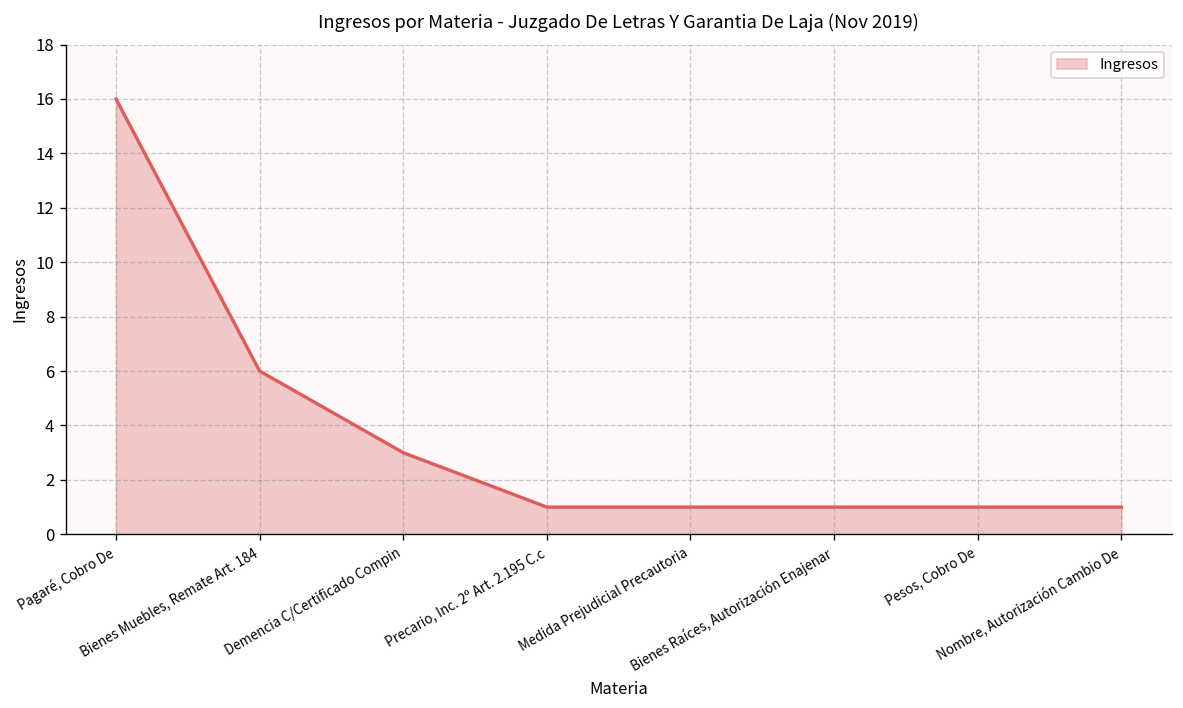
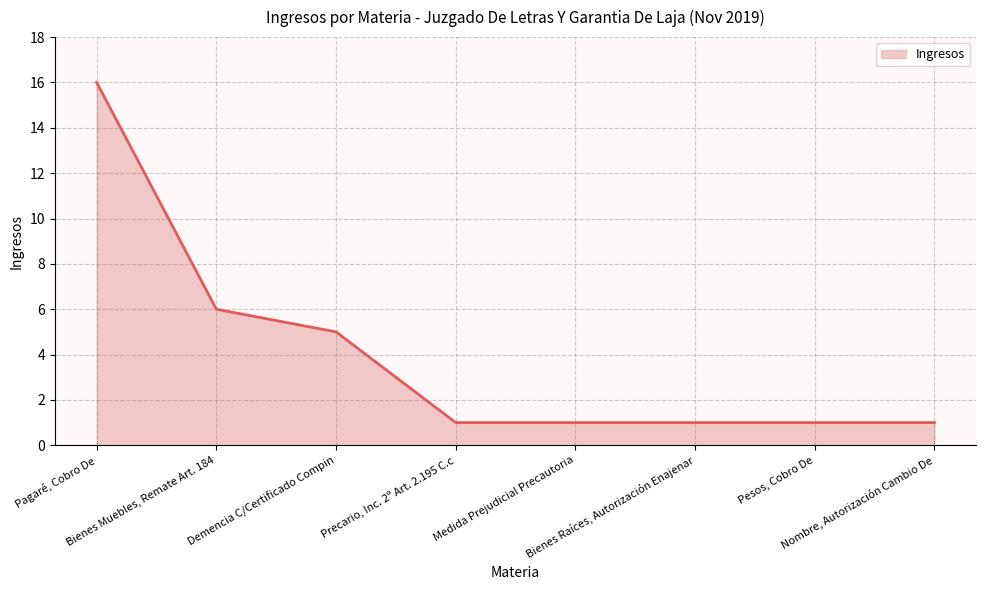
  {
    "Pagaré, Cobro De": 16,
    "Bienes Muebles, Remate Art. 184": 6,
-   "Demencia C/Certificado Compin": 3,
+   "Demencia C/Certificado Compin": 5,
    "Precario, Inc. 2º Art. 2.195 C.c": 1,
    "Medida Prejudicial Precautoria": 1,
    "Bienes Raíces, Autorización Enajenar": 1,
    "Pesos, Cobro De": 1,
    "Nombre, Autorización Cambio De": 1
  }
